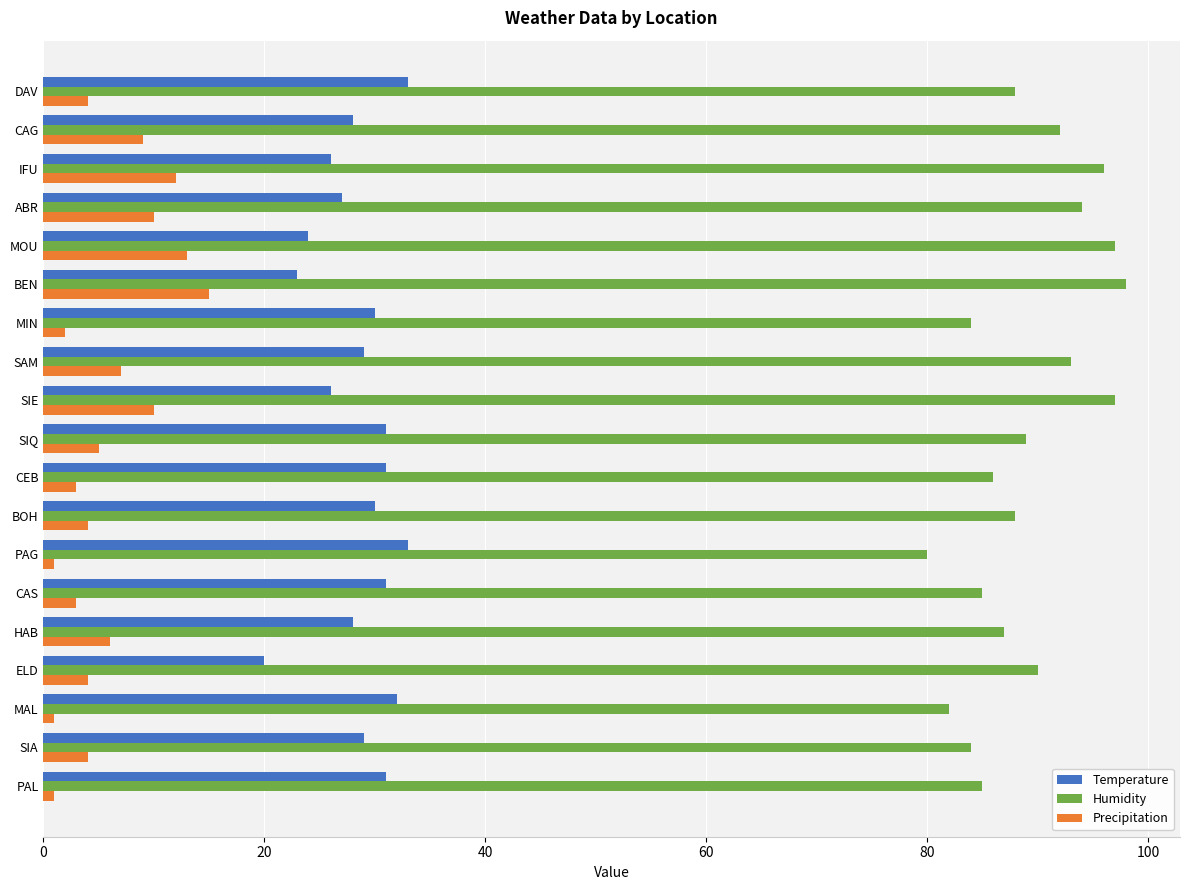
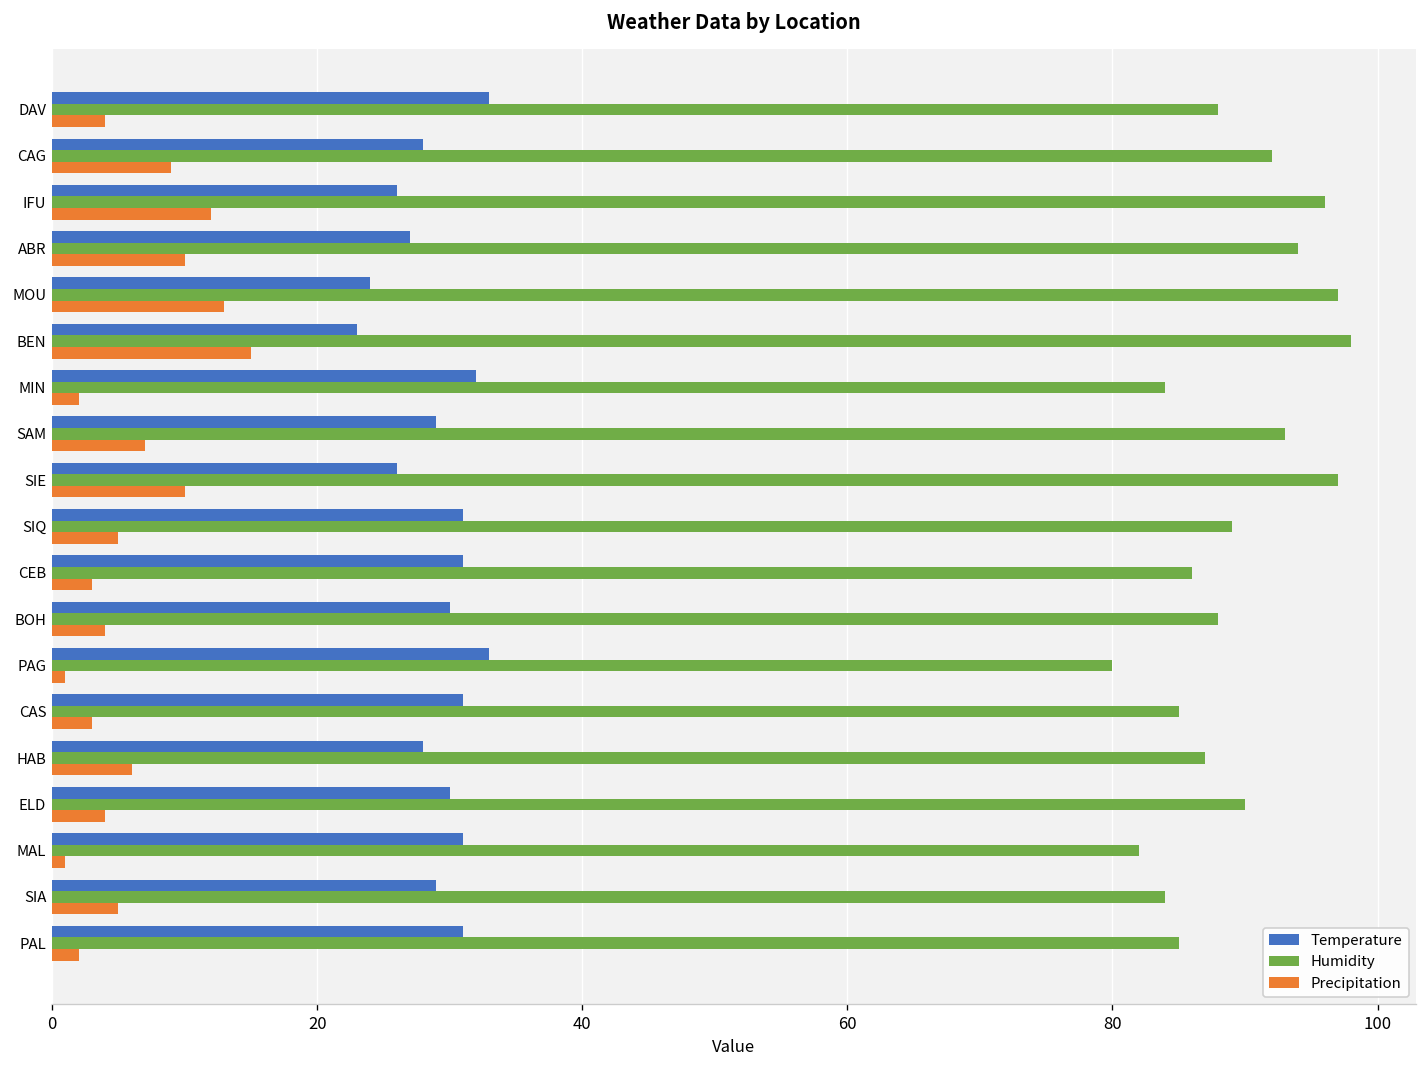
  {
    "Temperature": {
      "DAV": 33,
      "CAG": 28,
      "IFU": 26,
      "ABR": 27,
      "MOU": 24,
      "BEN": 23,
-     "MIN": 30,
+     "MIN": 32,
      "SAM": 29,
      "SIE": 26,
      "SIQ": 31,
      "CEB": 31,
      "BOH": 30,
      "PAG": 33,
      "CAS": 31,
      "HAB": 28,
-     "ELD": 20,
-     "MAL": 32,
+     "ELD": 30,
+     "MAL": 31,
      "SIA": 29,
      "PAL": 31
    },
    "Humidity": {
      "DAV": 88,
      "CAG": 92,
      "IFU": 96,
      "ABR": 94,
      "MOU": 97,
      "BEN": 98,
      "MIN": 84,
      "SAM": 93,
      "SIE": 97,
      "SIQ": 89,
      "CEB": 86,
      "BOH": 88,
      "PAG": 80,
      "CAS": 85,
      "HAB": 87,
      "ELD": 90,
      "MAL": 82,
      "SIA": 84,
      "PAL": 85
    },
    "Precipitation": {
      "DAV": 4,
      "CAG": 9,
      "IFU": 12,
      "ABR": 10,
      "MOU": 13,
      "BEN": 15,
      "MIN": 2,
      "SAM": 7,
      "SIE": 10,
      "SIQ": 5,
      "CEB": 3,
      "BOH": 4,
      "PAG": 1,
      "CAS": 3,
      "HAB": 6,
      "ELD": 4,
      "MAL": 1,
-     "SIA": 4,
-     "PAL": 1
+     "SIA": 5,
+     "PAL": 2
    }
  }
